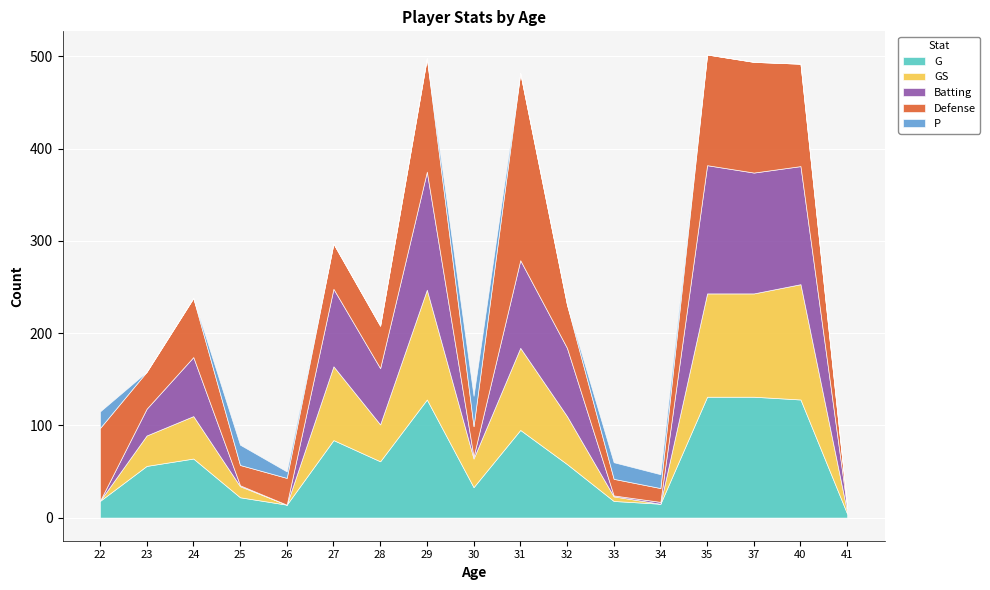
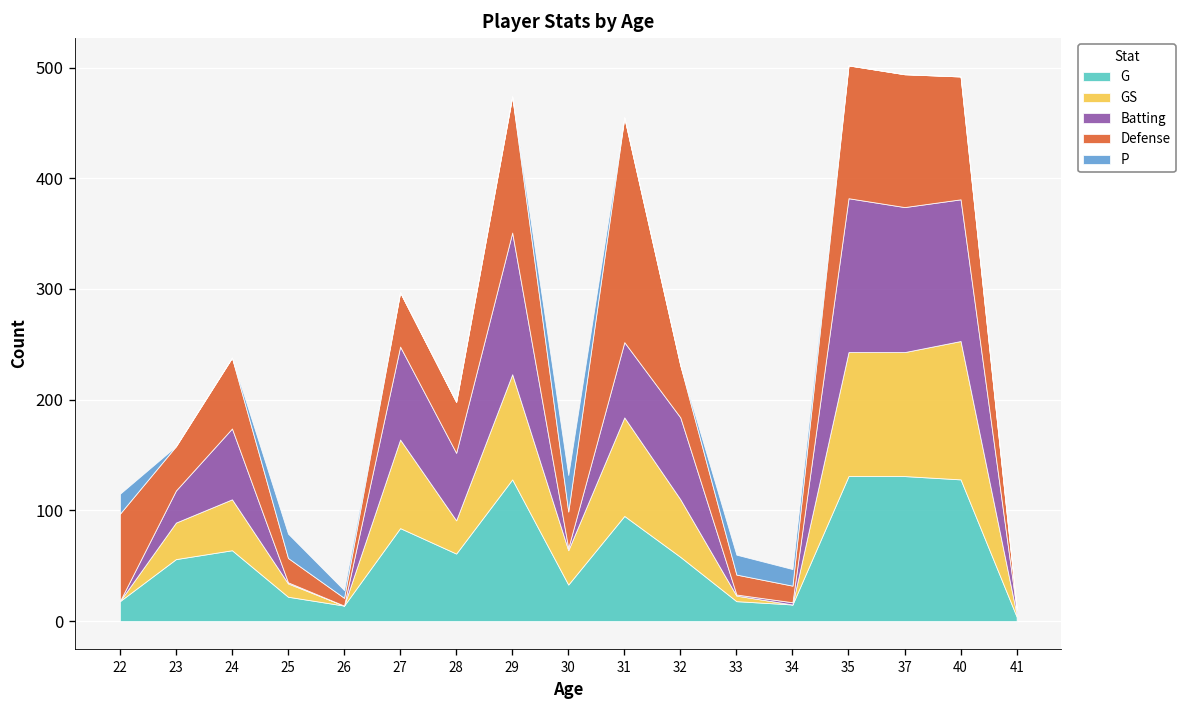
  {
    "GS": {
      "23": 30,
      "24": 50,
      "27": 80,
-     "28": 40,
-     "29": 120,
+     "28": 30,
+     "29": 100,
      "31": 90,
      "32": 50,
      "35": 110,
      "37": 110,
      "40": 130
    },
    "Batting": {
      "23": 30,
      "24": 60,
      "27": 80,
      "28": 60,
      "29": 130,
-     "31": 100,
+     "31": 70,
      "32": 70,
      "35": 140,
      "37": 130,
      "40": 130
    },
    "Defense": {
      "22": 80,
      "25": 20,
-     "26": 30,
+     "26": 10,
      "30": 30,
      "33": 20,
      "34": 20
    }
  }
